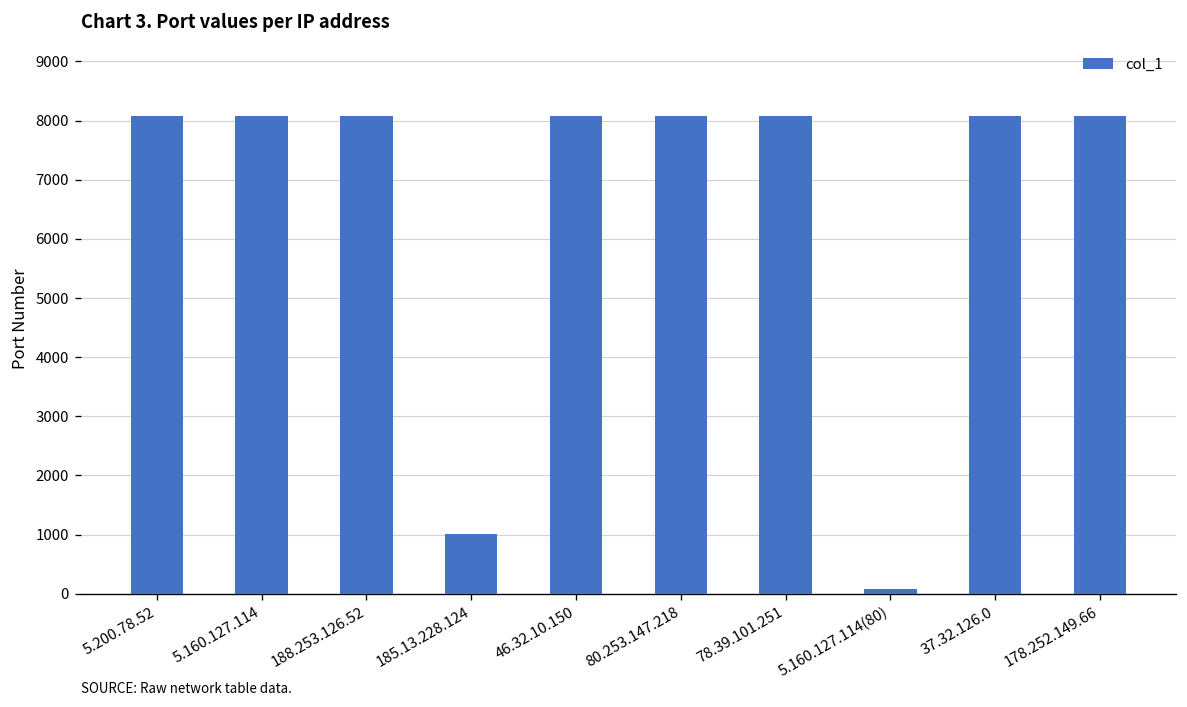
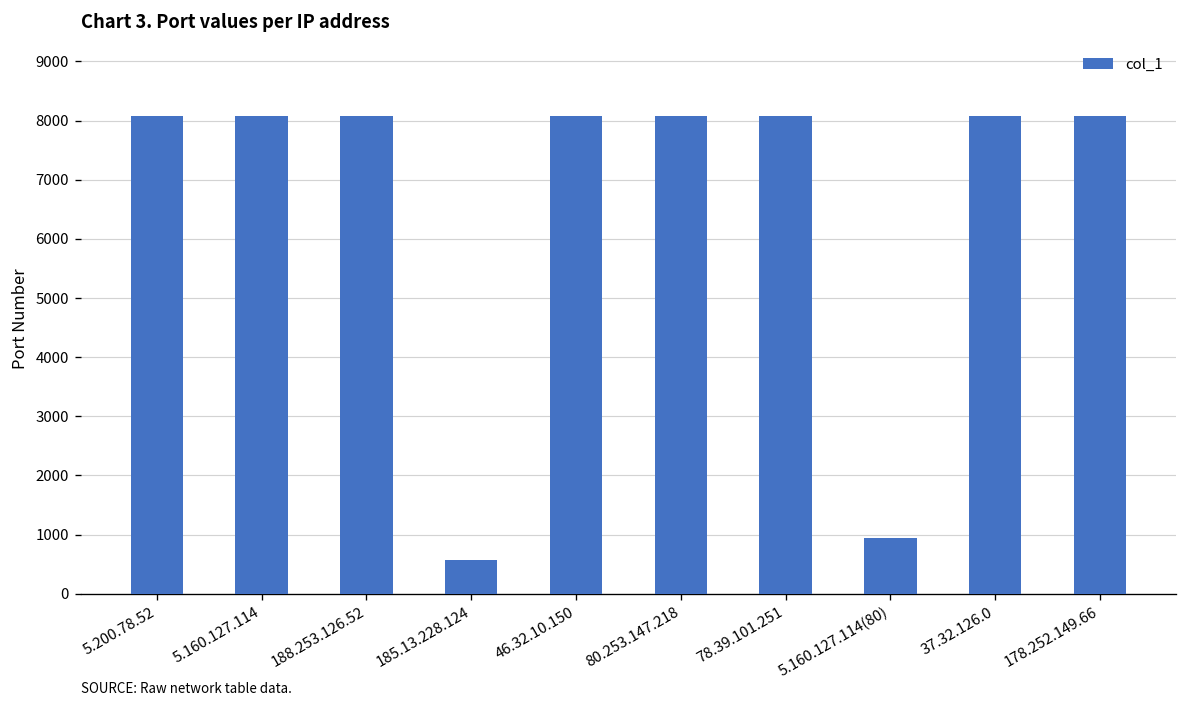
  {
    "5.200.78.52": 8100,
    "5.160.127.114": 8100,
    "188.253.126.52": 8100,
-   "185.13.228.124": 1000,
+   "185.13.228.124": 600,
    "46.32.10.150": 8100,
    "80.253.147.218": 8100,
    "78.39.101.251": 8100,
-   "5.160.127.114(80)": 100,
+   "5.160.127.114(80)": 900,
    "37.32.126.0": 8100,
    "178.252.149.66": 8100
  }
